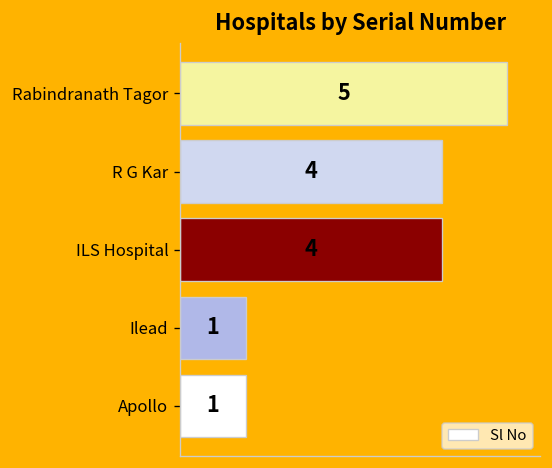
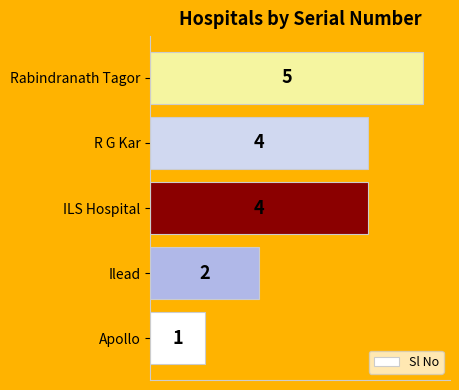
  {
    "Rabindranath Tagor": 5,
    "R G Kar": 4,
    "ILS Hospital": 4,
-   "Ilead": 1,
+   "Ilead": 2,
    "Apollo": 1
  }
